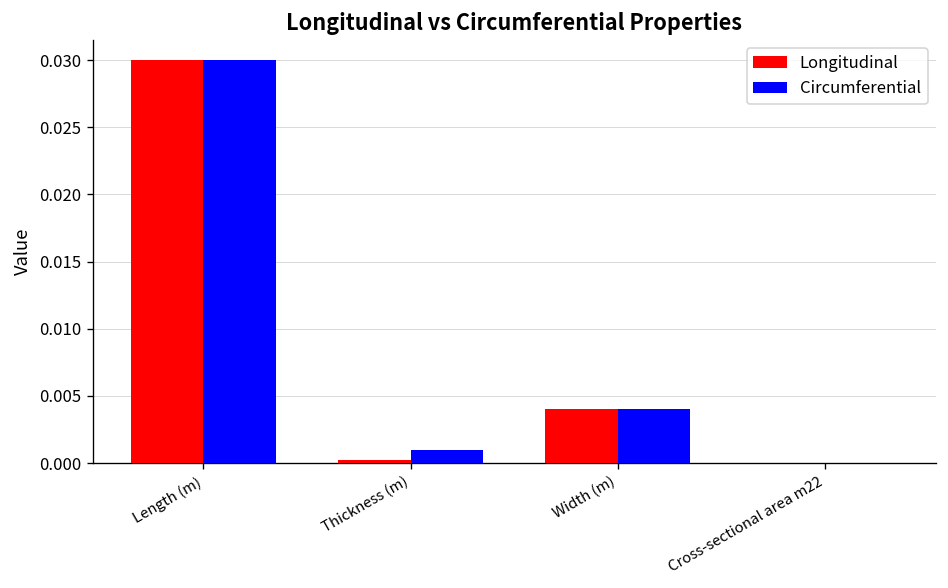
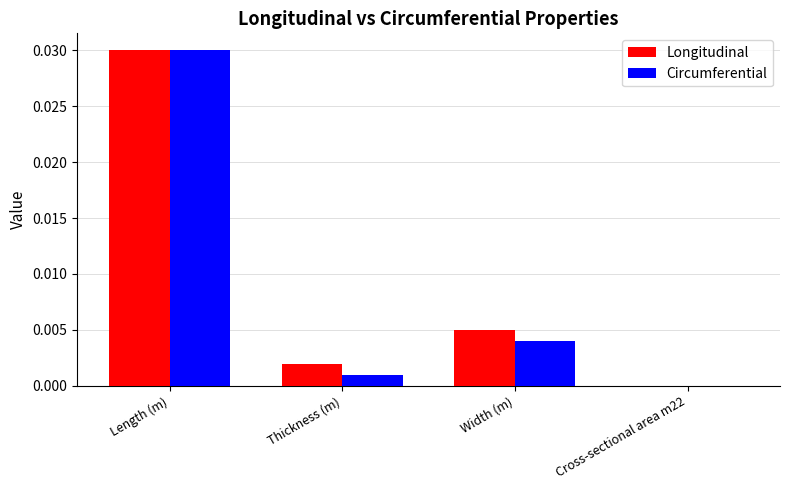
  {
    "Longitudinal": {
      "Length (m)": 0.0300,
-     "Thickness (m)": 0.0002,
-     "Width (m)": 0.004
+     "Thickness (m)": 0.0020,
+     "Width (m)": 0.005
    },
    "Circumferential": {
      "Length (m)": 0.0300,
      "Thickness (m)": 0.0010,
      "Width (m)": 0.0040
    }
  }
